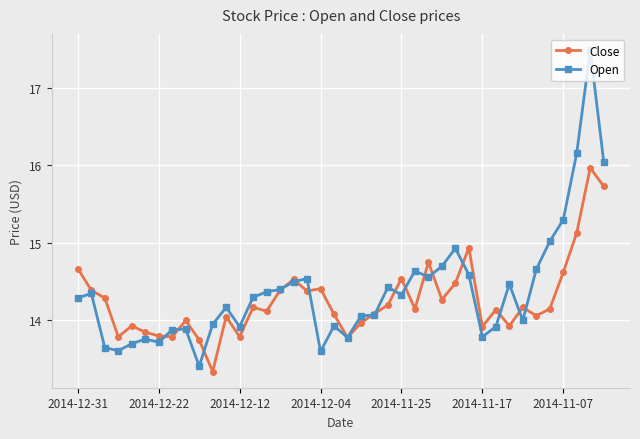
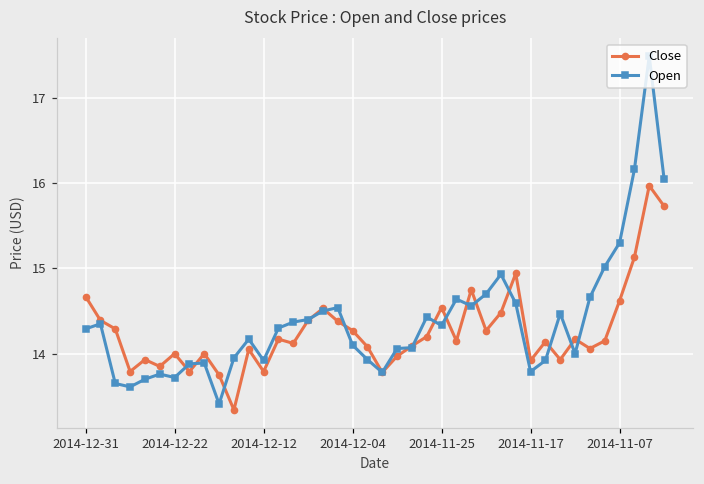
  {
    "Close": {
      "2014-12-31": 14.7,
-     "2014-12-22": 13.8,
+     "2014-12-22": 14.0,
      "2014-12-12": 13.8,
-     "2014-12-04": 14.4,
+     "2014-12-04": 14.3,
      "2014-11-25": 14.5,
      "2014-11-17": 13.9,
      "2014-11-07": 14.6
    },
    "Open": {
      "2014-12-31": 14.3,
      "2014-12-22": 13.7,
      "2014-12-12": 13.9,
-     "2014-12-04": 13.6,
+     "2014-12-04": 14.1,
      "2014-11-25": 14.3,
      "2014-11-17": 13.8,
      "2014-11-07": 15.3
    }
  }
